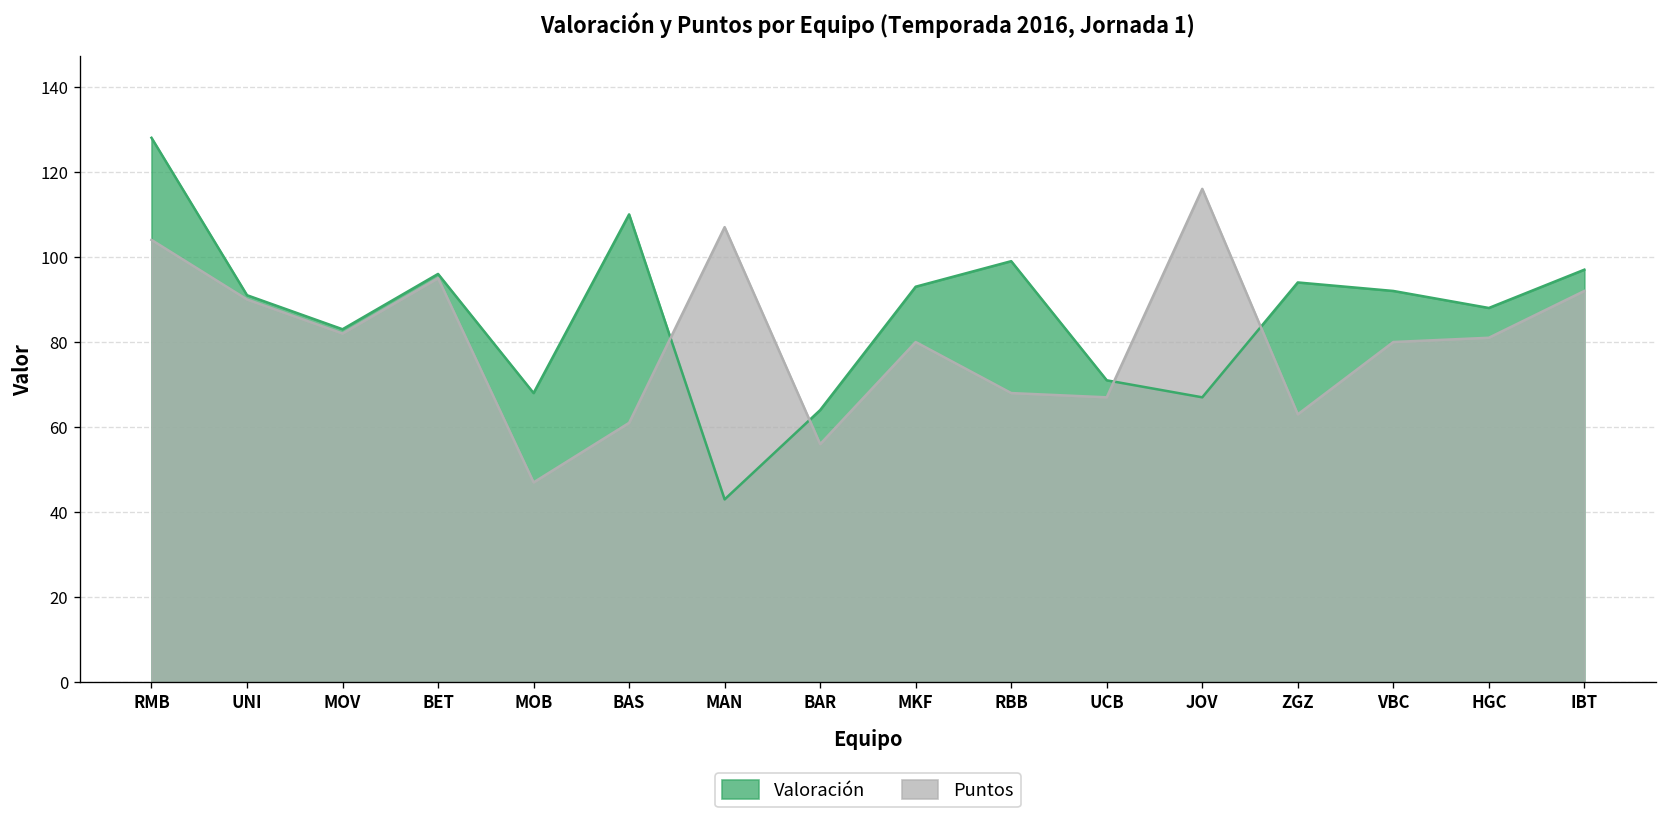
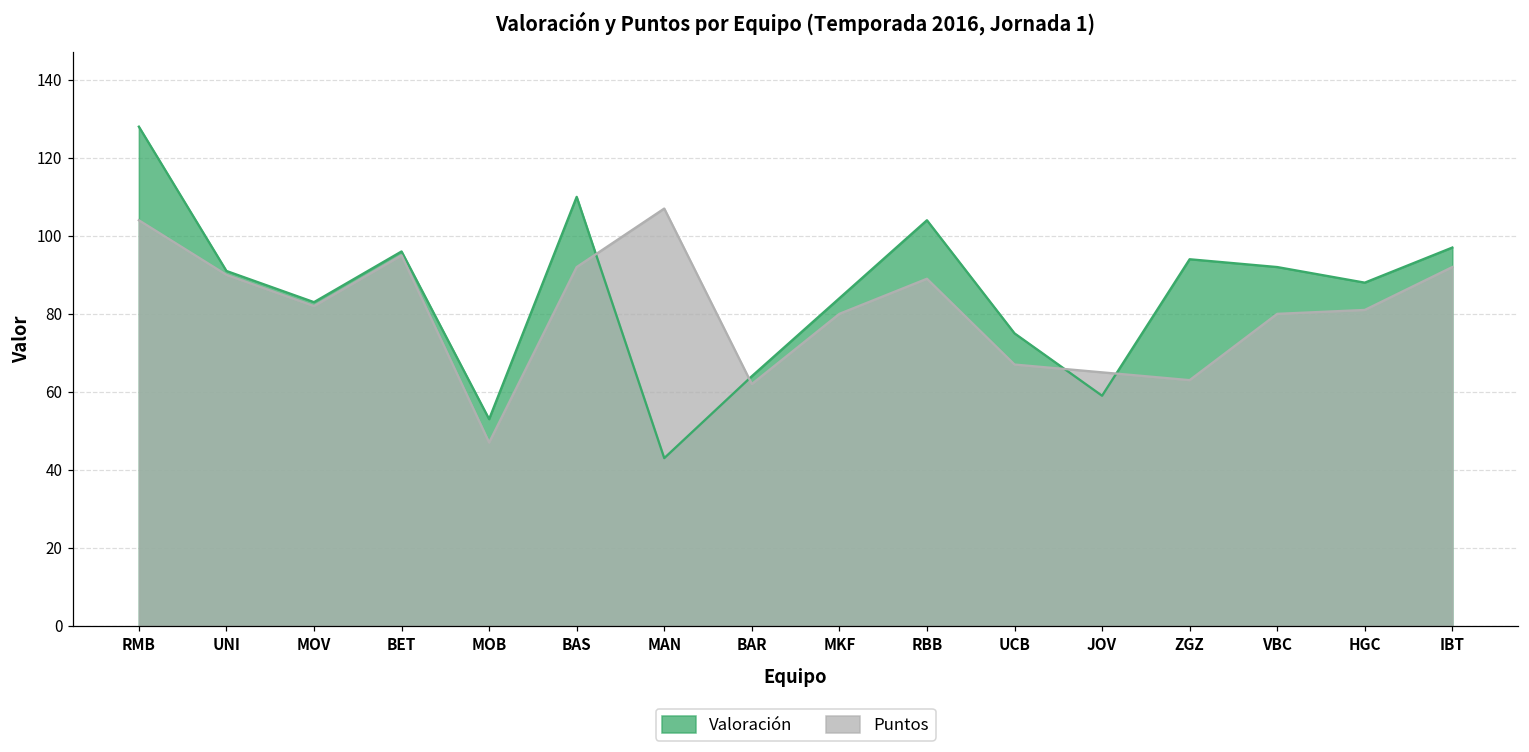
  {
    "Valoración": {
      "RMB": 128,
      "UNI": 91,
      "MOV": 83,
      "BET": 96,
-     "MOB": 68,
+     "MOB": 53,
      "BAS": 110,
      "MAN": 43,
      "BAR": 64,
-     "MKF": 93,
-     "RBB": 99,
-     "UCB": 71,
-     "JOV": 67,
+     "MKF": 84,
+     "RBB": 104,
+     "UCB": 75,
+     "JOV": 59,
      "ZGZ": 94,
      "VBC": 92,
      "HGC": 88,
      "IBT": 97
    },
    "Puntos": {
      "RMB": 104,
      "UNI": 90,
      "MOV": 82,
      "BET": 95,
      "MOB": 47,
-     "BAS": 61,
+     "BAS": 92,
      "MAN": 107,
-     "BAR": 56,
+     "BAR": 62,
      "MKF": 80,
-     "RBB": 68,
+     "RBB": 89,
      "UCB": 67,
-     "JOV": 116,
+     "JOV": 65,
      "ZGZ": 63,
      "VBC": 80,
      "HGC": 81,
      "IBT": 92
    }
  }
